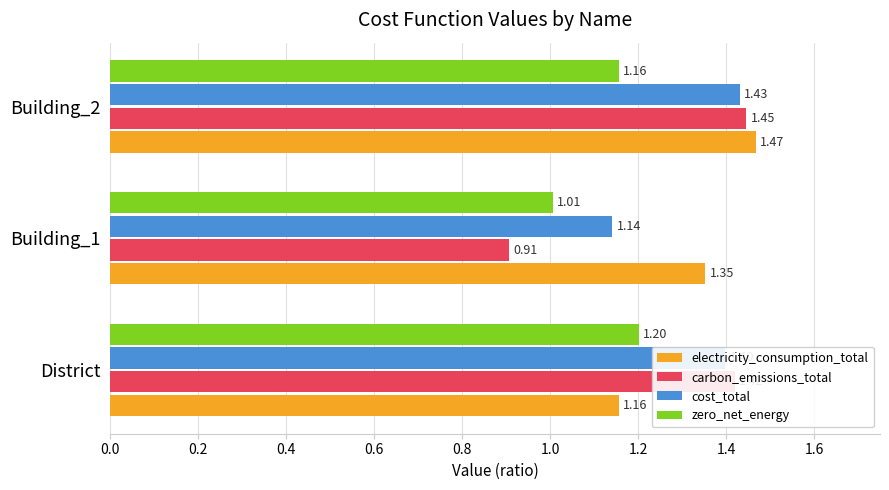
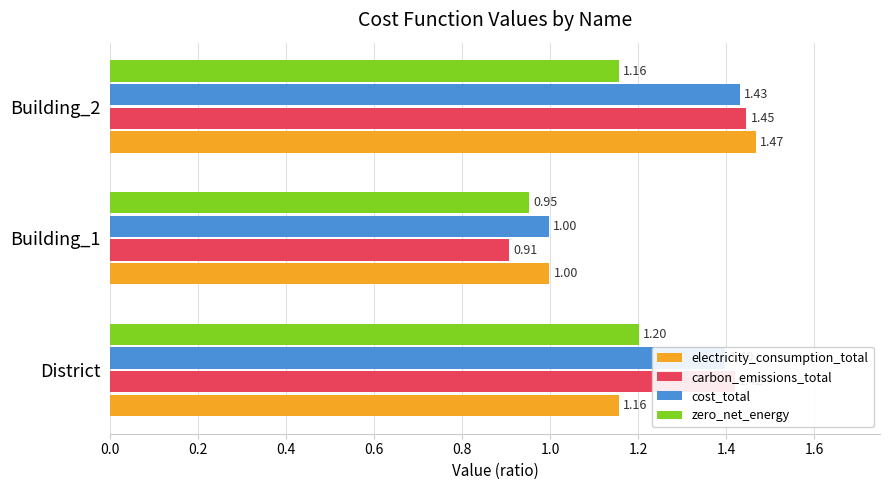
  {
    "electricity_consumption_total": {
      "Building_2": 1.47,
-     "Building_1": 1.35,
+     "Building_1": 1.00,
      "District": 1.16
    },
    "carbon_emissions_total": {
      "Building_2": 1.45,
      "Building_1": 0.91
    },
    "cost_total": {
      "Building_2": 1.43,
-     "Building_1": 1.14
+     "Building_1": 1.00
    },
    "zero_net_energy": {
      "Building_2": 1.16,
-     "Building_1": 1.01,
+     "Building_1": 0.95,
      "District": 1.20
    }
  }
